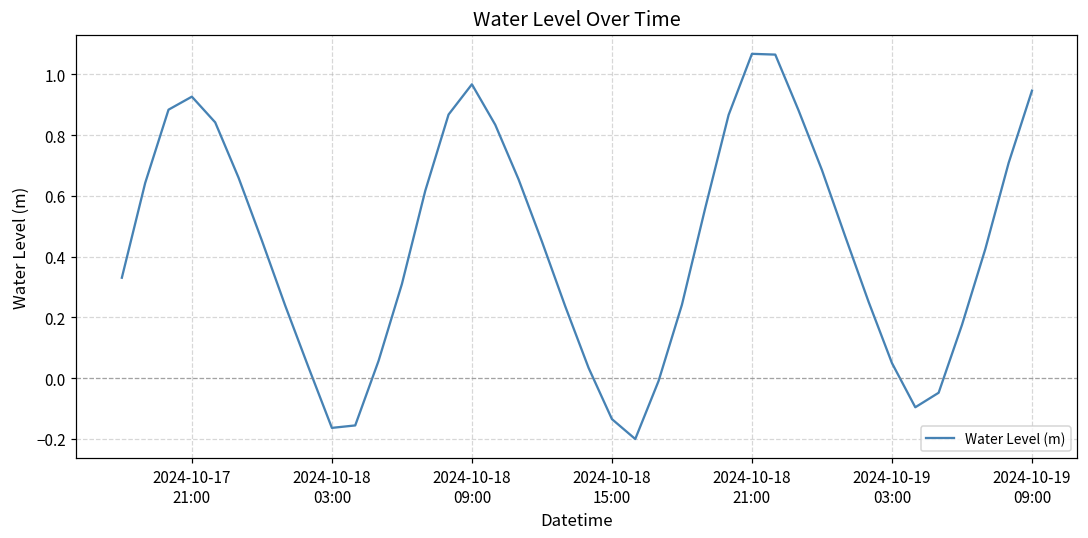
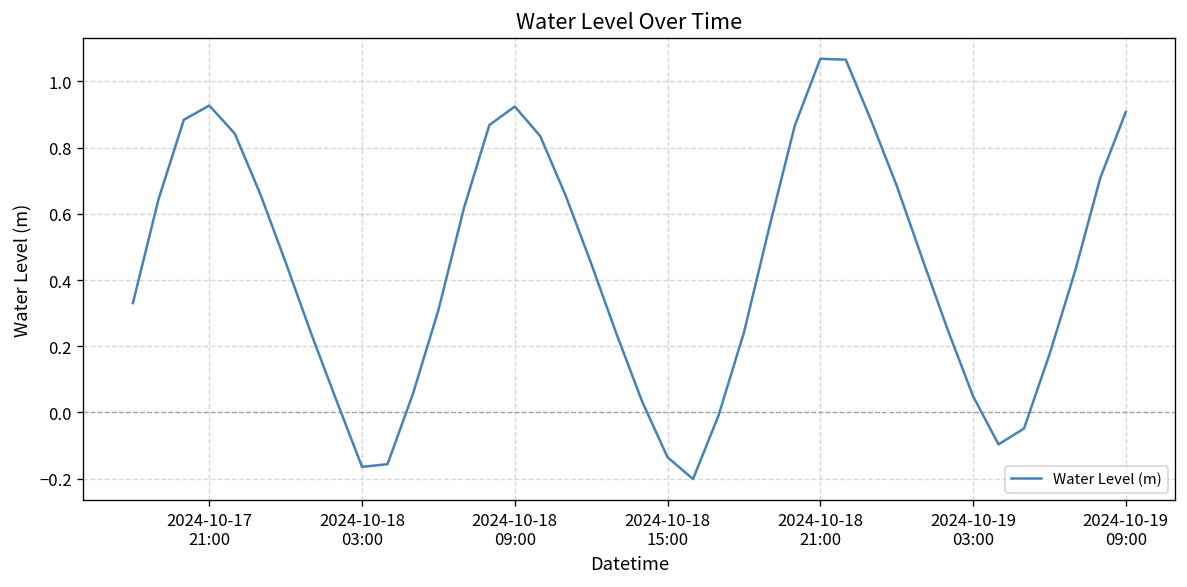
  {
    "2024-10-17 21:00": 0.93,
    "2024-10-18 03:00": -0.16,
-   "2024-10-18 09:00": 0.97,
+   "2024-10-18 09:00": 0.92,
    "2024-10-18 15:00": -0.14,
    "2024-10-18 21:00": 1.07,
    "2024-10-19 03:00": 0.05,
-   "2024-10-19 09:00": 0.95
+   "2024-10-19 09:00": 0.91
  }
